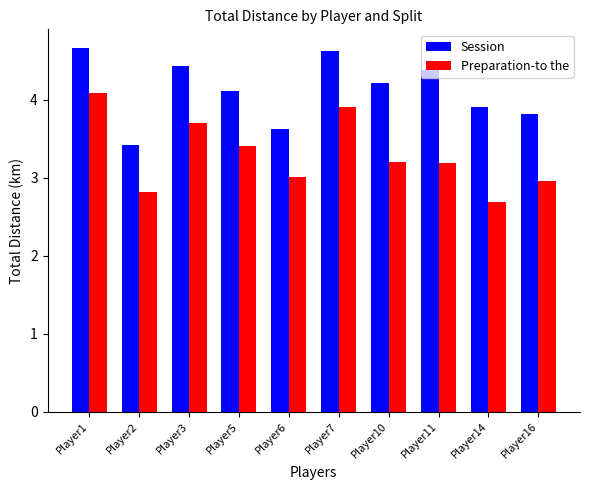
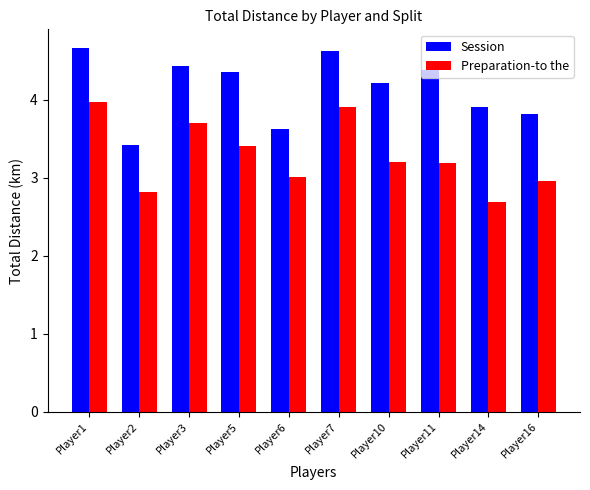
  {
    "Session": {
      "Player1": 4.7,
      "Player2": 3.4,
      "Player3": 4.4,
-     "Player5": 4.1,
+     "Player5": 4.4,
      "Player6": 3.6,
      "Player7": 4.6,
      "Player10": 4.2,
      "Player14": 3.9,
      "Player16": 3.8
    },
    "Preparation-to the": {
-     "Player1": 4.1,
+     "Player1": 4.0,
      "Player2": 2.8,
      "Player3": 3.7,
      "Player5": 3.4,
      "Player6": 3.0,
      "Player7": 3.9,
      "Player10": 3.2,
      "Player11": 3.2,
      "Player14": 2.7,
      "Player16": 3.0
    }
  }
